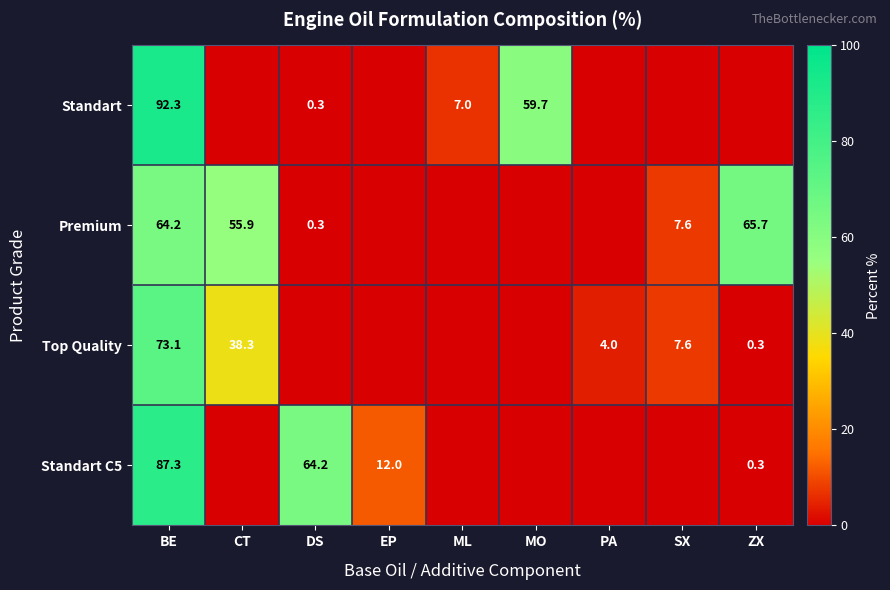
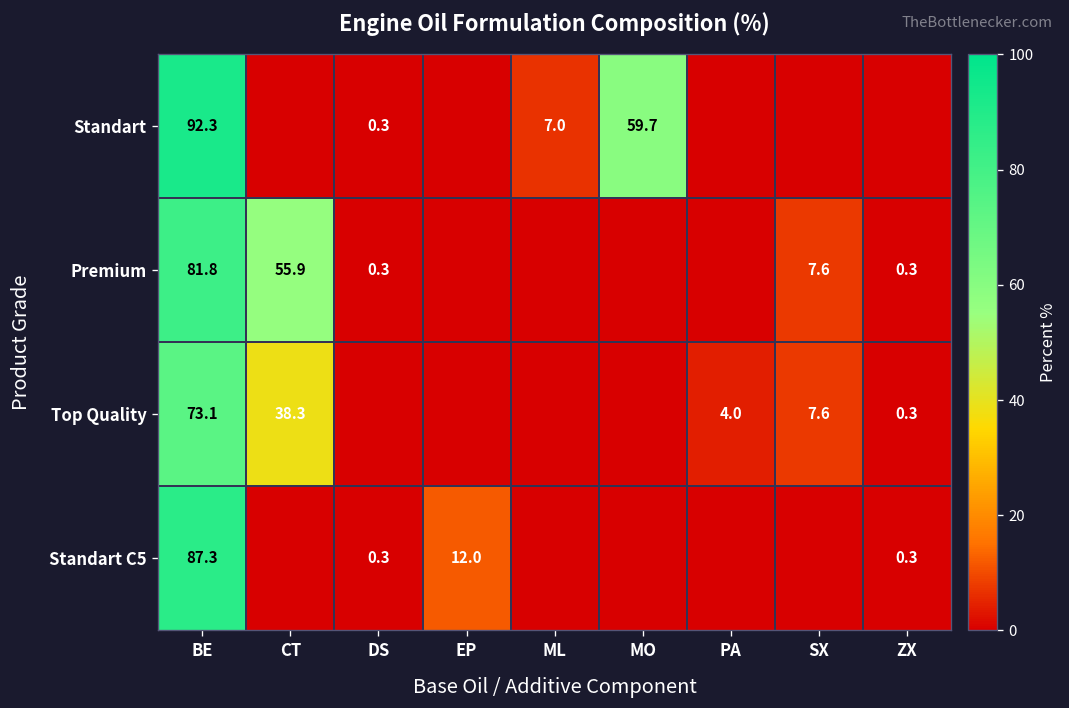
  {
    "Standart": {
      "BE": 92.3,
      "DS": 0.3,
      "ML": 7.0,
      "MO": 59.7
    },
    "Premium": {
-     "BE": 64.2,
+     "BE": 81.8,
      "CT": 55.9,
      "DS": 0.3,
      "SX": 7.6,
-     "ZX": 65.7
+     "ZX": 0.3
    },
    "Top Quality": {
      "BE": 73.1,
      "CT": 38.3,
      "PA": 4.0,
      "SX": 7.6,
      "ZX": 0.3
    },
    "Standart C5": {
      "BE": 87.3,
-     "DS": 64.2,
+     "DS": 0.3,
      "EP": 12.0,
      "ZX": 0.3
    }
  }
